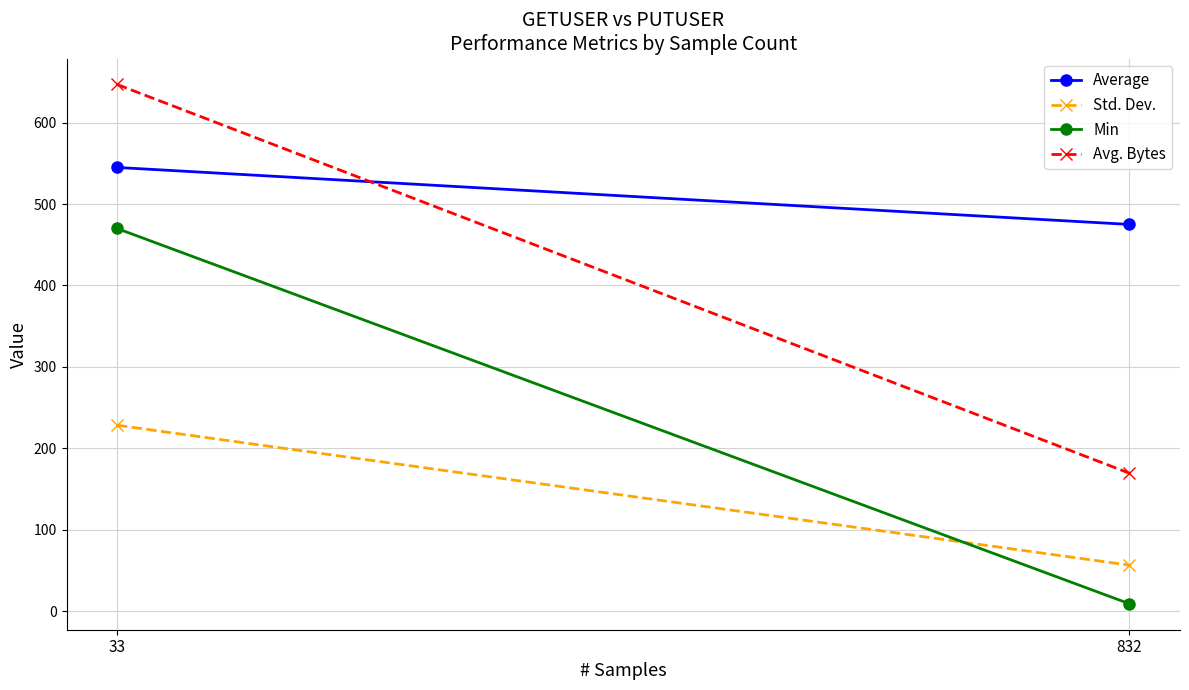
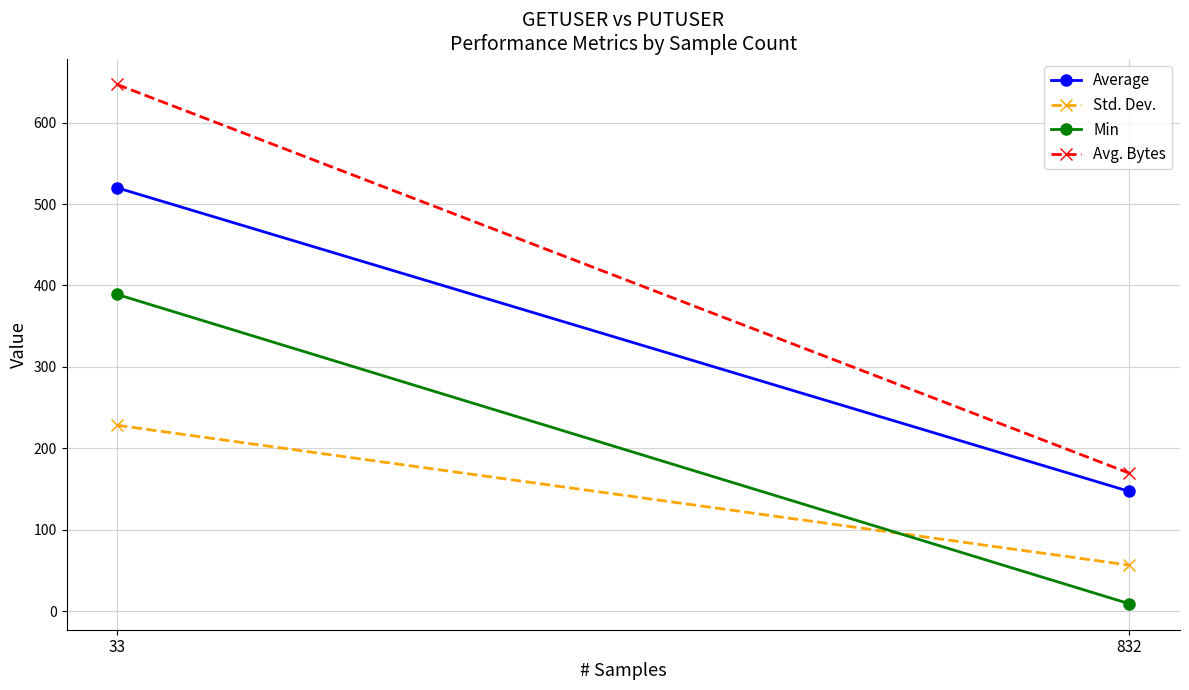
  {
    "Average": {
-     "33": 550,
-     "832": 480
+     "33": 520,
+     "832": 150
    },
    "Std. Dev.": {
      "33": 230,
      "832": 60
    },
    "Min": {
-     "33": 470,
+     "33": 390,
      "832": 10
    },
    "Avg. Bytes": {
      "33": 650,
      "832": 170
    }
  }
